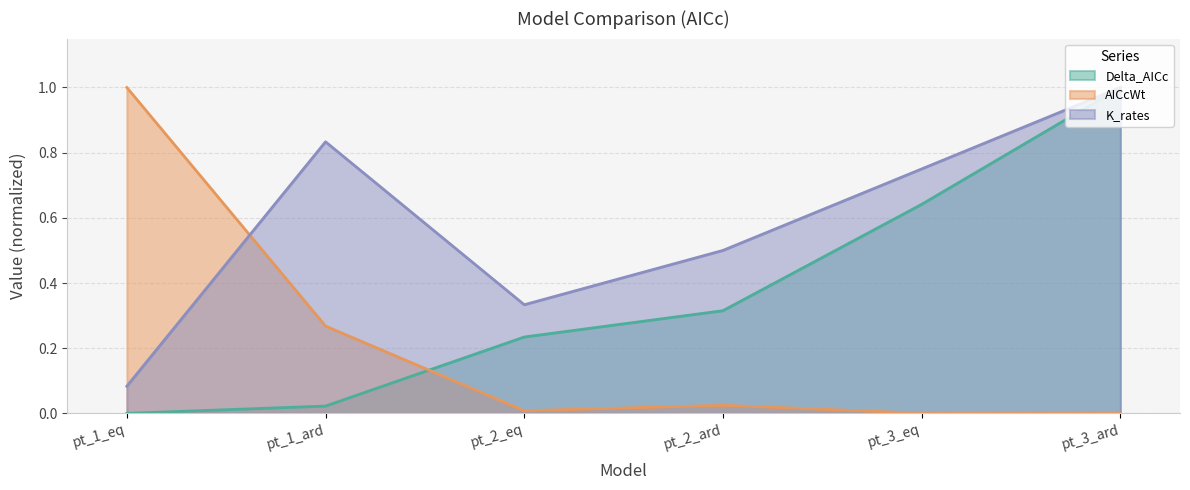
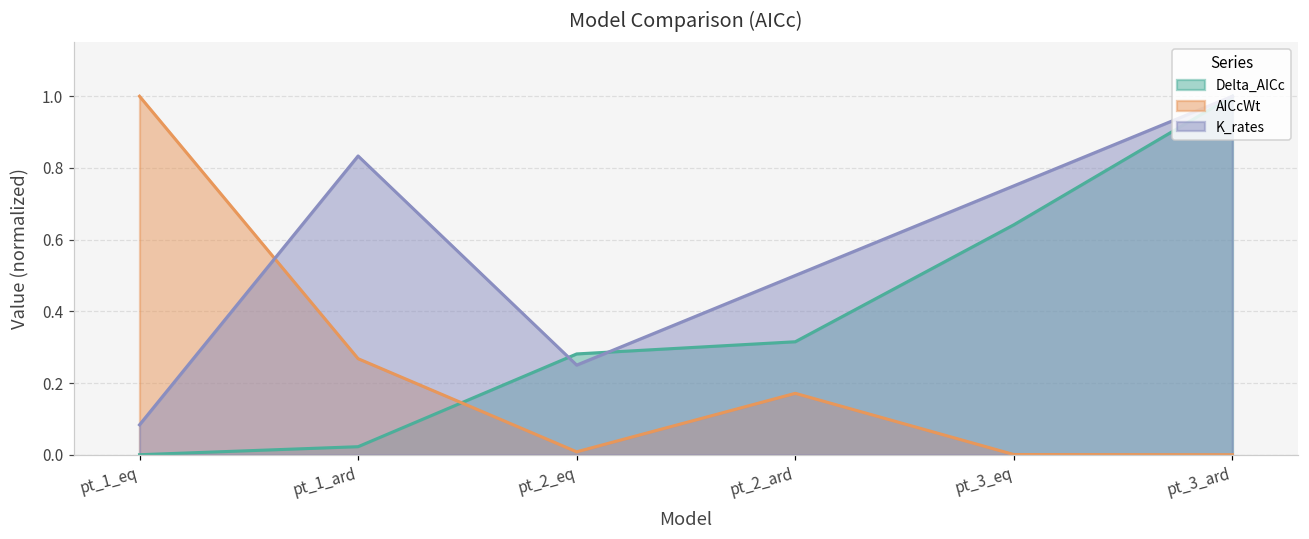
  {
    "Delta_AICc": {
      "pt_1_eq": 0.00,
      "pt_1_ard": 0.02,
-     "pt_2_eq": 0.23,
+     "pt_2_eq": 0.28,
      "pt_2_ard": 0.32,
      "pt_3_eq": 0.64
    },
    "AICcWt": {
      "pt_1_eq": 1.00,
      "pt_1_ard": 0.27,
      "pt_2_eq": 0.01,
-     "pt_2_ard": 0.02,
+     "pt_2_ard": 0.17,
      "pt_3_eq": 0.00,
      "pt_3_ard": 0.00
    },
    "K_rates": {
      "pt_1_eq": 0.08,
      "pt_1_ard": 0.83,
-     "pt_2_eq": 0.33,
+     "pt_2_eq": 0.25,
      "pt_2_ard": 0.50,
      "pt_3_eq": 0.75
    }
  }
